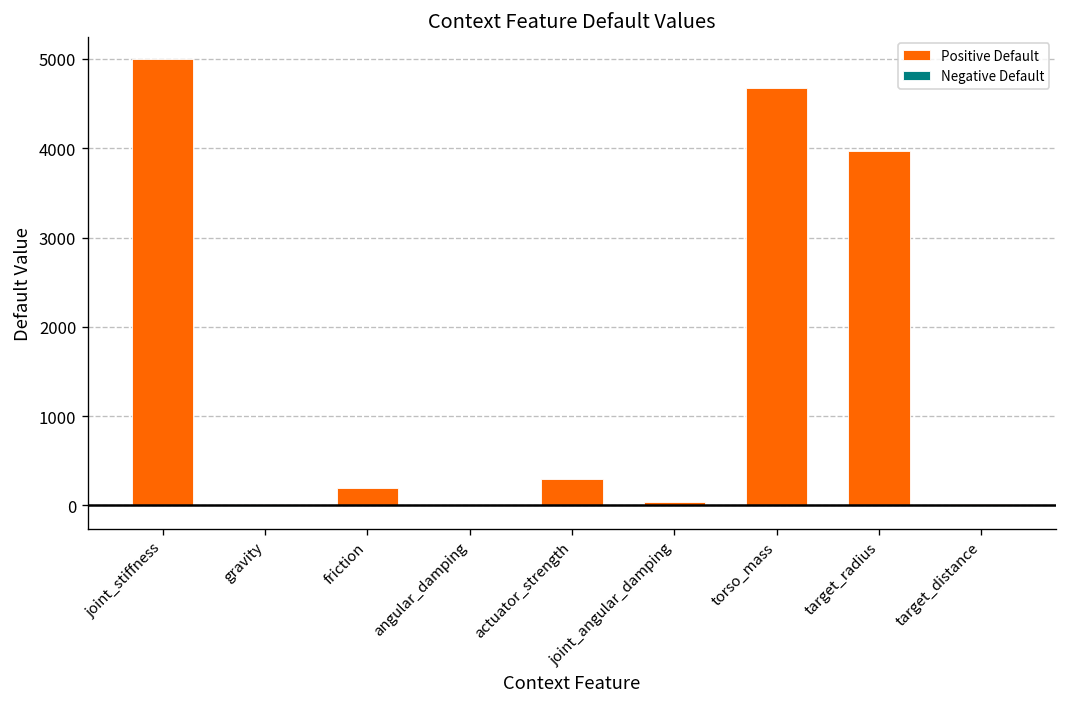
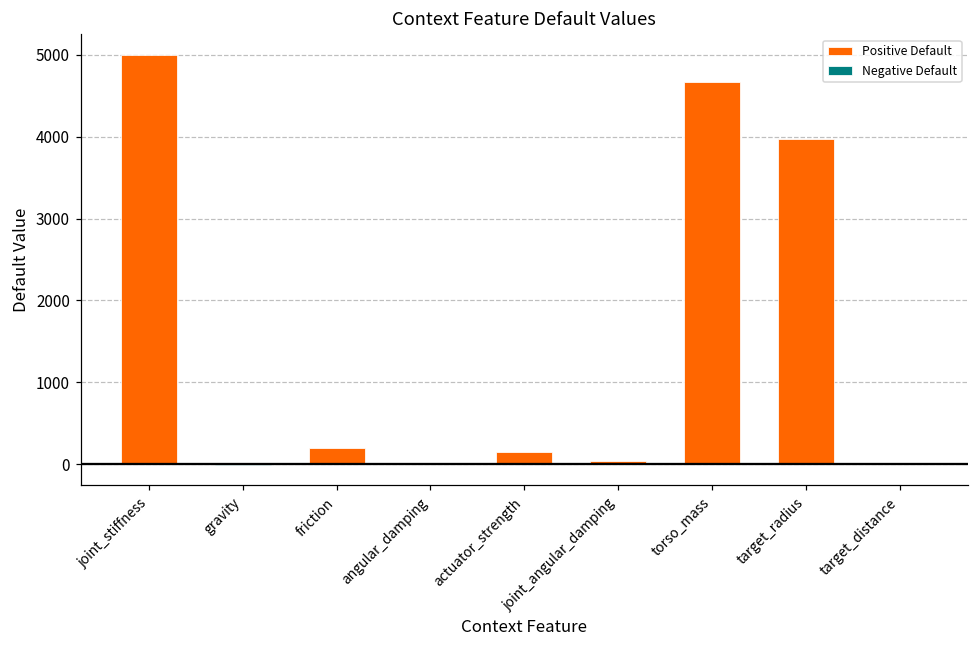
  {
    "Positive Default": {
      "joint_stiffness": 5000,
      "gravity": 0,
      "friction": 200,
      "angular_damping": 0,
-     "actuator_strength": 300,
+     "actuator_strength": 100,
      "joint_angular_damping": 0,
      "torso_mass": 4700,
      "target_radius": 4000
    },
    "Negative Default": {
      "joint_stiffness": 0,
      "friction": 0,
      "actuator_strength": 0,
      "joint_angular_damping": 0,
      "torso_mass": 0,
      "target_radius": 0,
      "target_distance": 0
    }
  }
